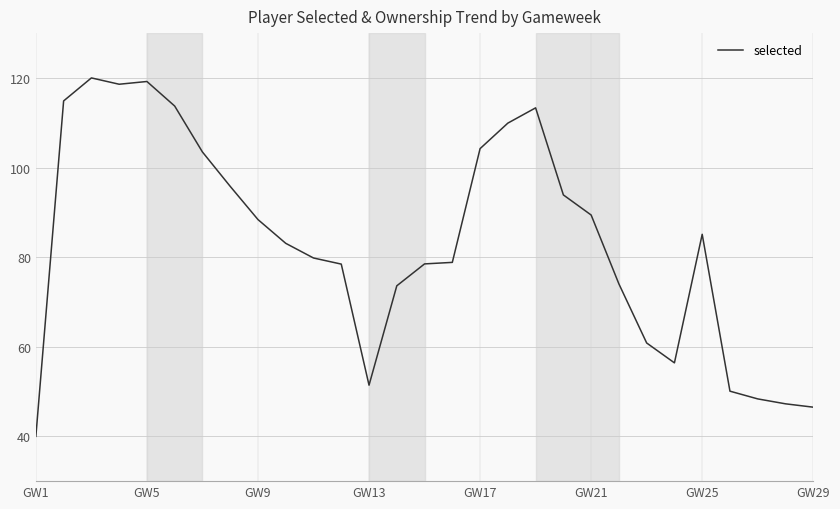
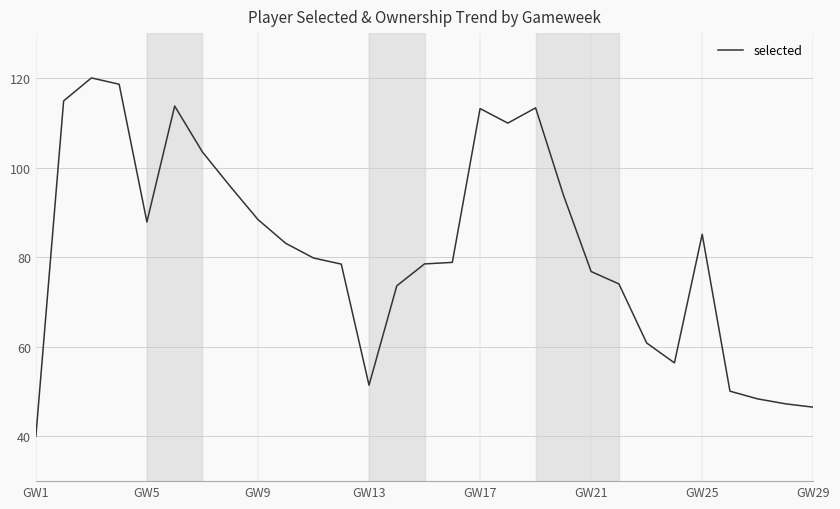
  {
    "GW1": 40,
-   "GW5": 119,
+   "GW5": 88,
    "GW9": 88,
    "GW13": 51,
-   "GW17": 104,
-   "GW21": 89,
+   "GW17": 113,
+   "GW21": 77,
    "GW25": 85,
    "GW29": 47
  }
